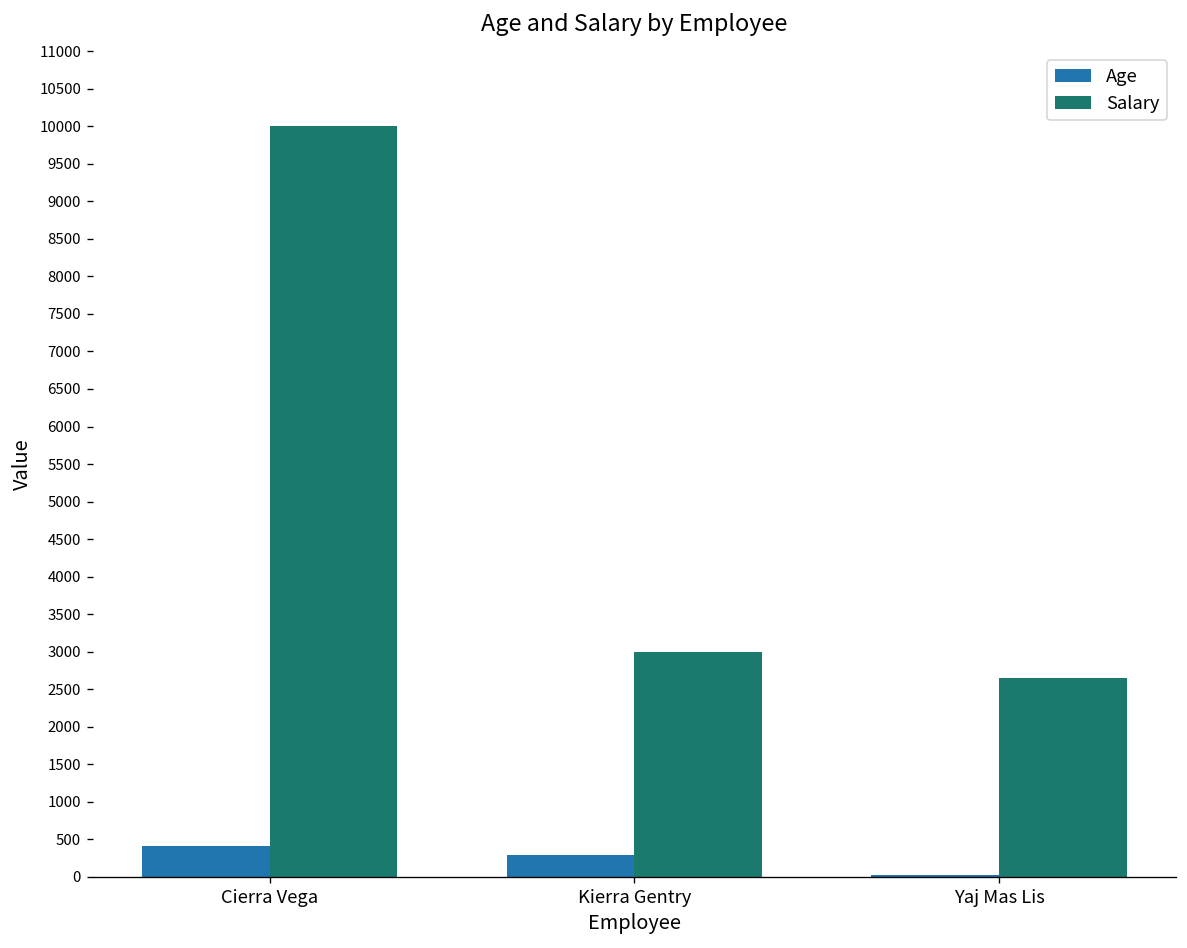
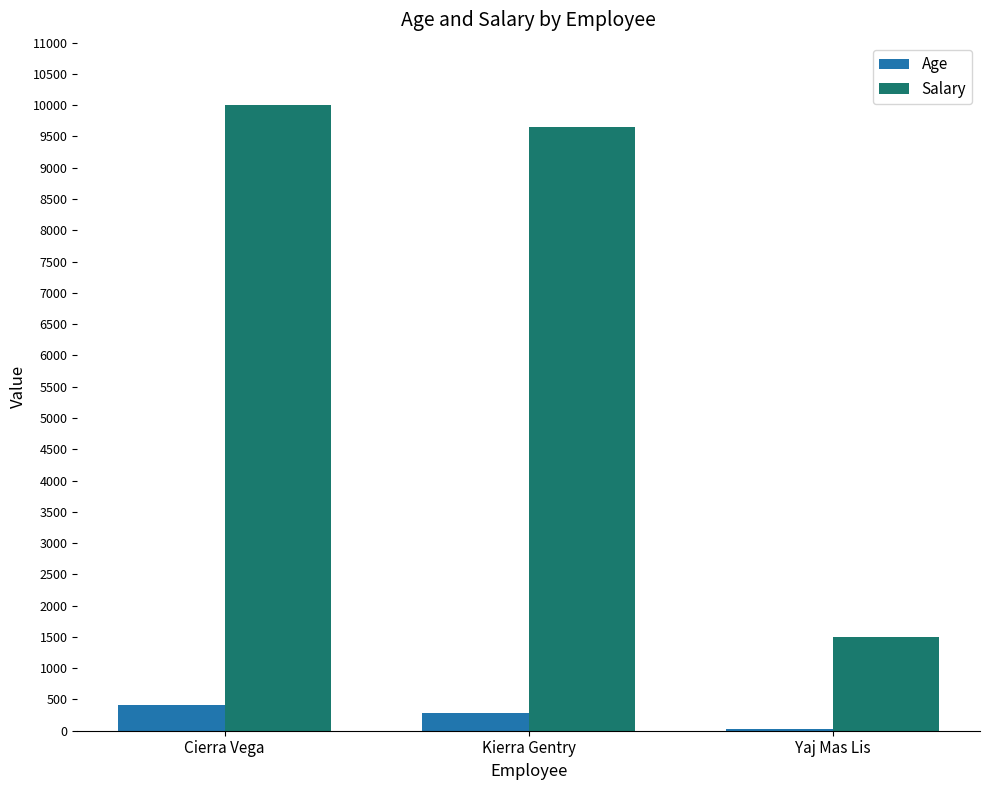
  {
    "Age": {
      "Cierra Vega": 400,
      "Kierra Gentry": 300
    },
    "Salary": {
      "Cierra Vega": 10000,
-     "Kierra Gentry": 3000,
-     "Yaj Mas Lis": 2600
+     "Kierra Gentry": 9600,
+     "Yaj Mas Lis": 1500
    }
  }
